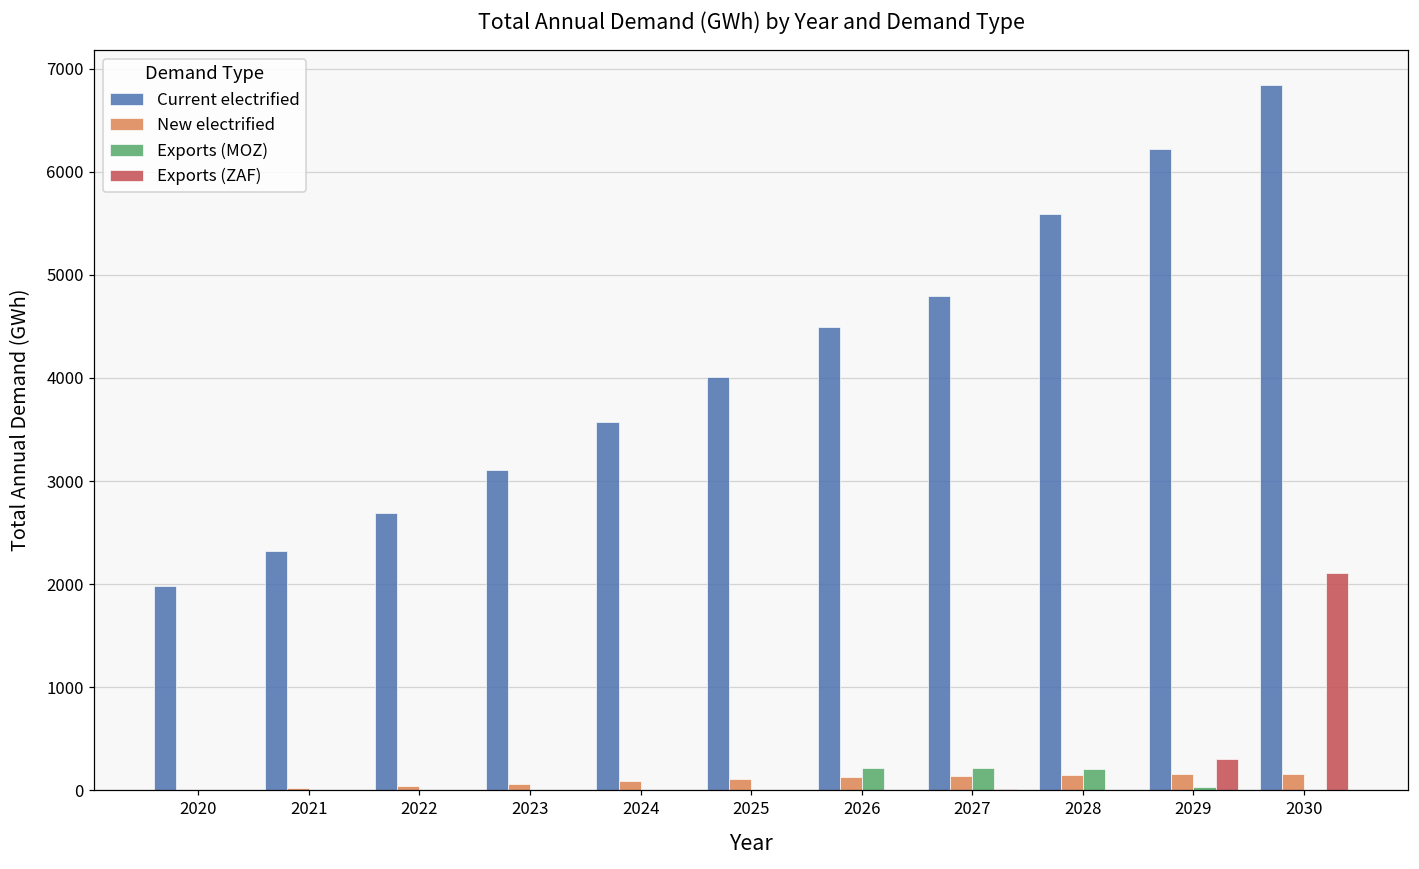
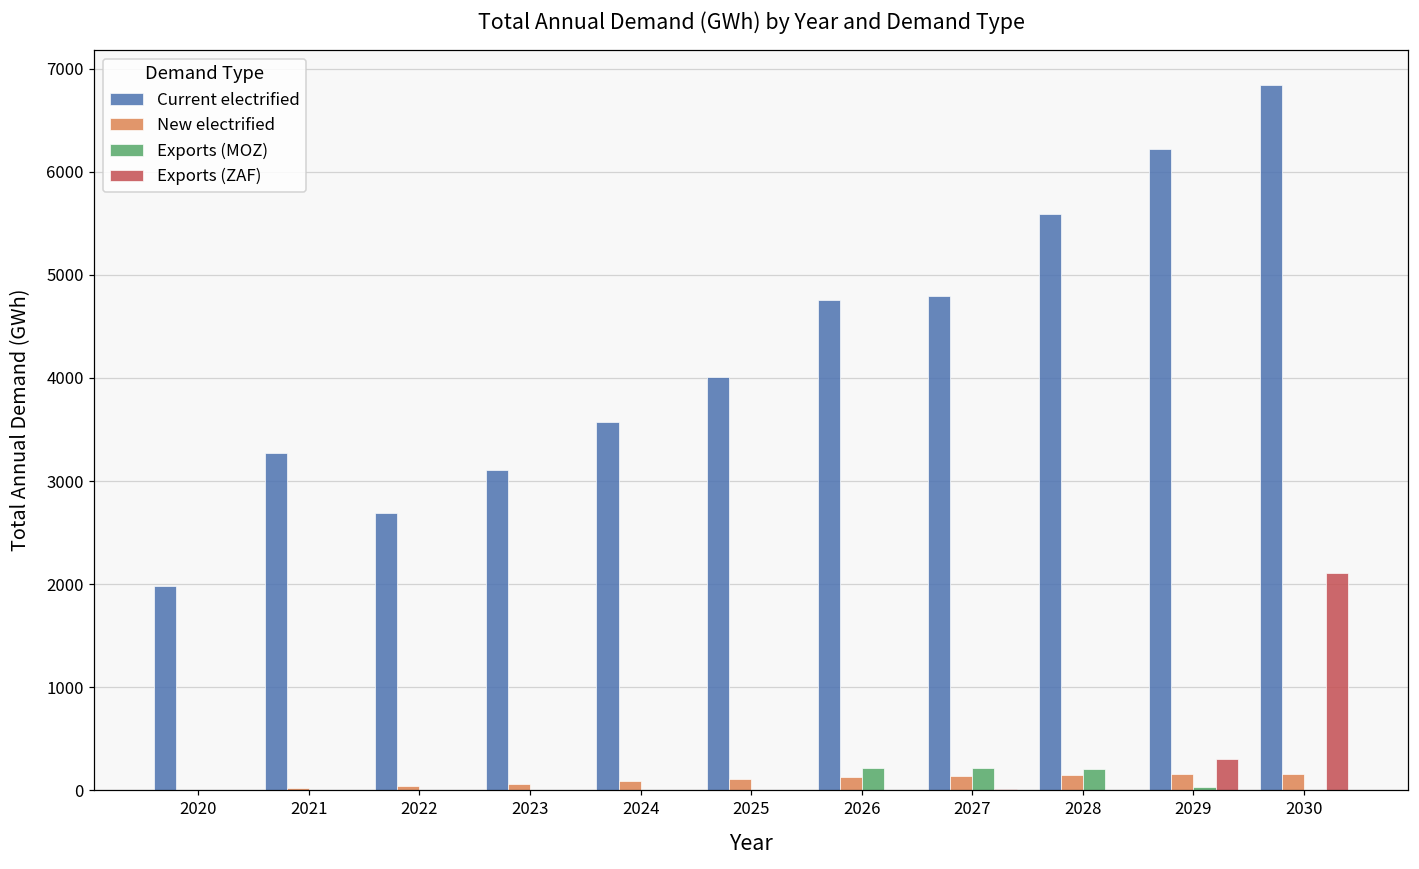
  {
    "Current electrified": {
      "2020": 2000,
-     "2021": 2300,
+     "2021": 3300,
      "2022": 2700,
      "2023": 3100,
      "2024": 3600,
      "2025": 4000,
-     "2026": 4500,
+     "2026": 4800,
      "2027": 4800,
      "2028": 5600,
      "2029": 6200,
      "2030": 6800
    },
    "Exports (MOZ)": {
      "2020": 0,
      "2021": 0,
      "2022": 0,
      "2023": 0,
      "2024": 0,
      "2025": 0,
      "2026": 200,
      "2027": 200,
      "2028": 200,
      "2029": 0,
      "2030": 0
    }
  }
